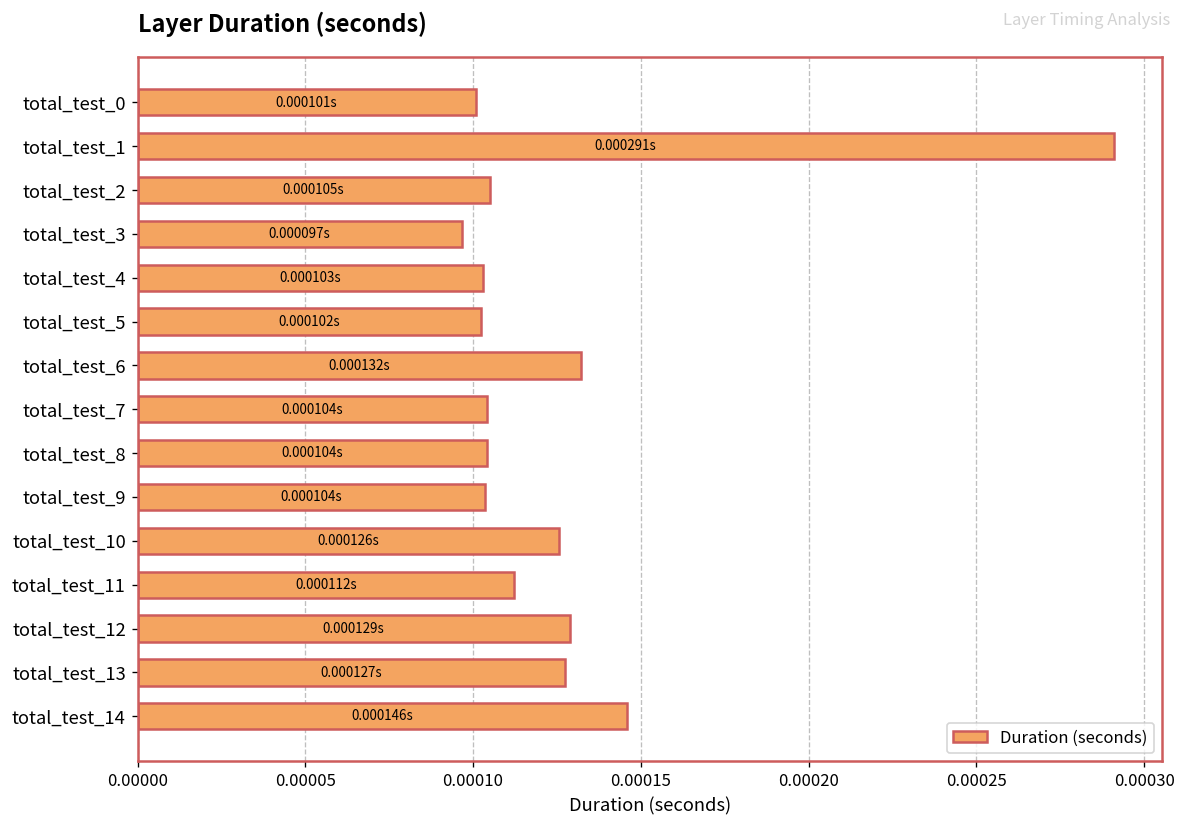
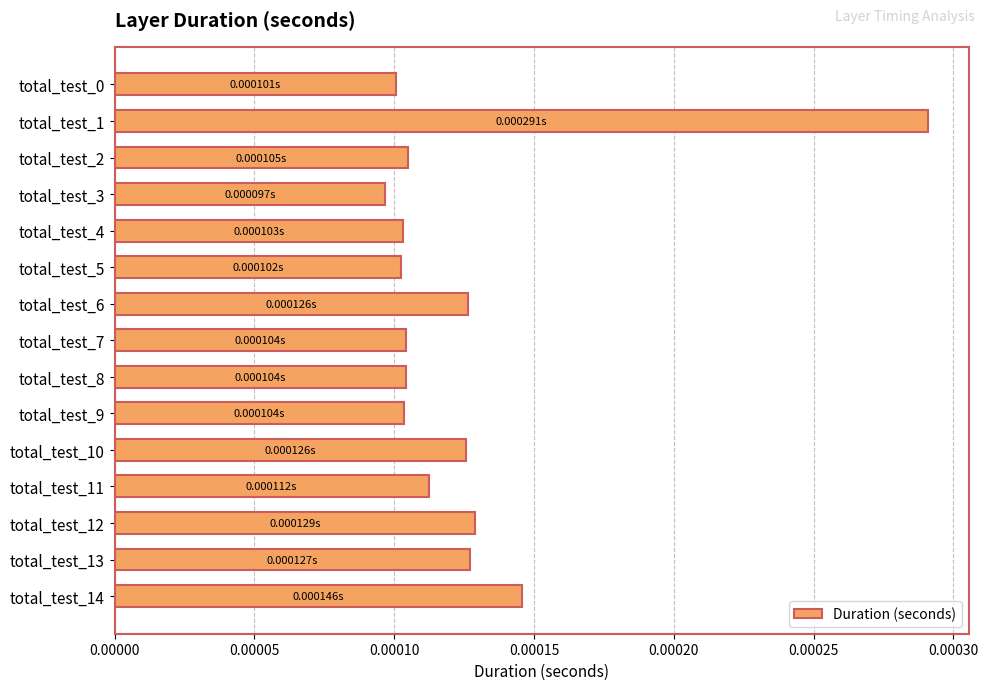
  {
    "total_test_0": "0.000101s",
    "total_test_1": "0.000291s",
    "total_test_2": "0.000105s",
    "total_test_3": "0.000097s",
    "total_test_4": "0.000103s",
    "total_test_5": "0.000102s",
-   "total_test_6": "0.000132s",
+   "total_test_6": "0.000126s",
    "total_test_7": "0.000104s",
    "total_test_8": "0.000104s",
    "total_test_9": "0.000104s",
    "total_test_10": "0.000126s",
    "total_test_11": "0.000112s",
    "total_test_12": "0.000129s",
    "total_test_13": "0.000127s",
    "total_test_14": "0.000146s"
  }
